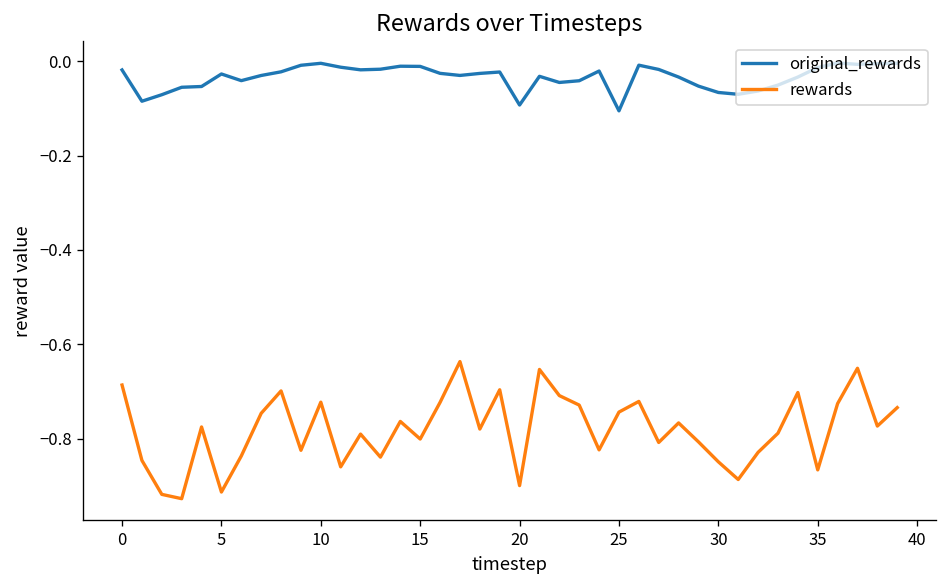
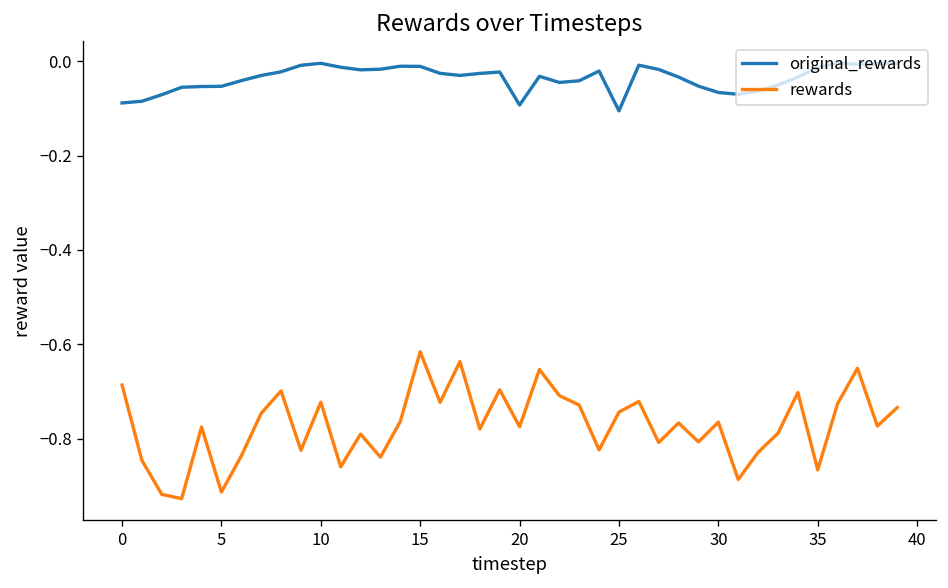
  {
    "original_rewards": {
-     "0": -0.02,
-     "5": -0.03,
+     "0": -0.09,
+     "5": -0.05,
      "10": 0.00,
      "15": -0.01,
      "20": -0.09,
      "25": -0.11,
      "30": -0.07
    },
    "rewards": {
      "0": -0.69,
      "5": -0.91,
      "10": -0.72,
-     "15": -0.80,
-     "20": -0.90,
+     "15": -0.62,
+     "20": -0.77,
      "25": -0.74,
-     "30": -0.85,
+     "30": -0.77,
      "35": -0.87
    }
  }
